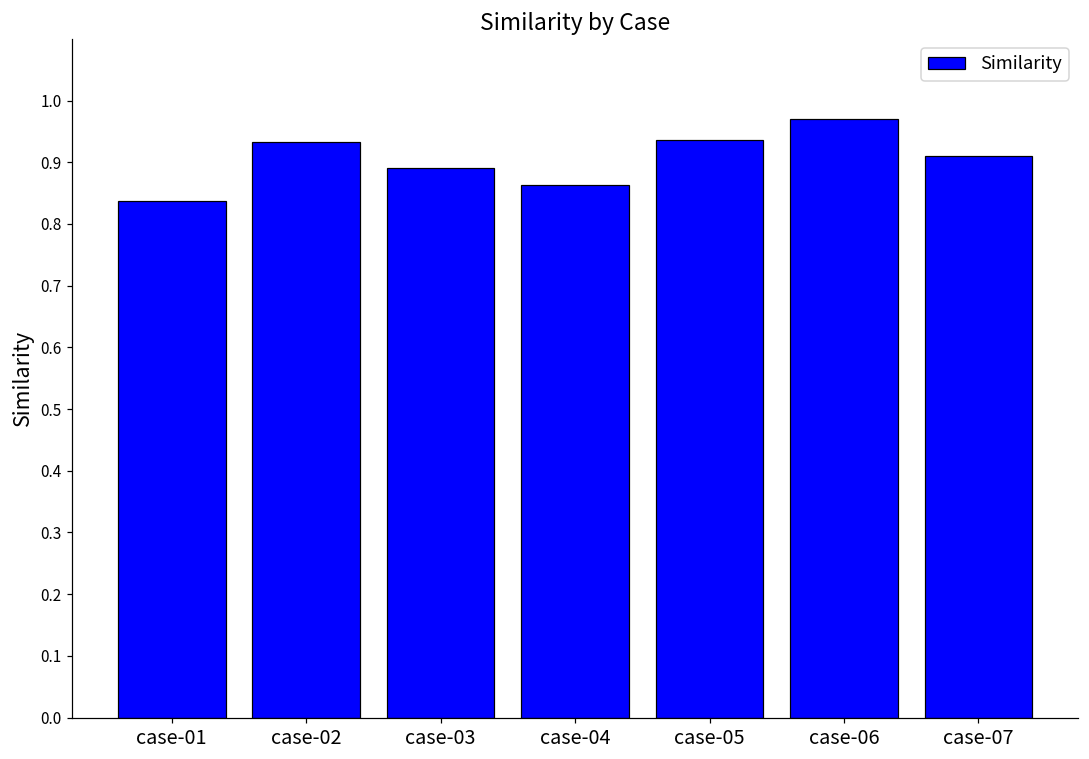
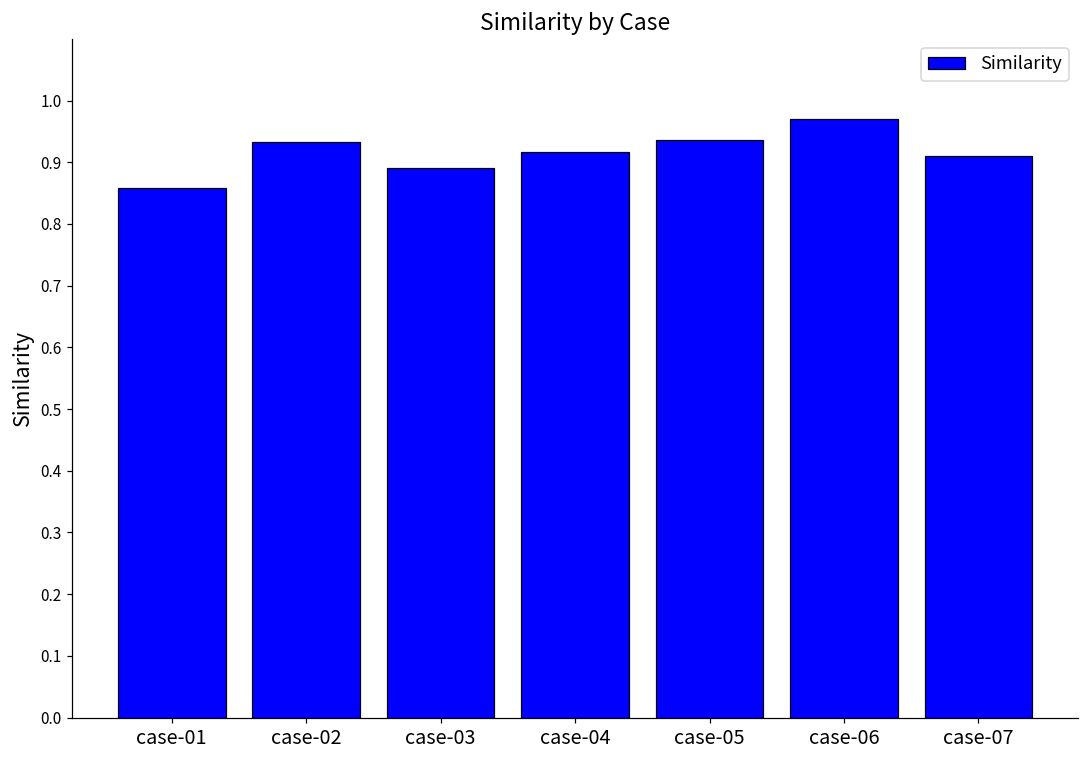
  {
-   "case-01": 0.84,
+   "case-01": 0.86,
    "case-02": 0.93,
    "case-03": 0.89,
-   "case-04": 0.86,
+   "case-04": 0.92,
    "case-05": 0.94,
    "case-06": 0.97,
    "case-07": 0.91
  }
